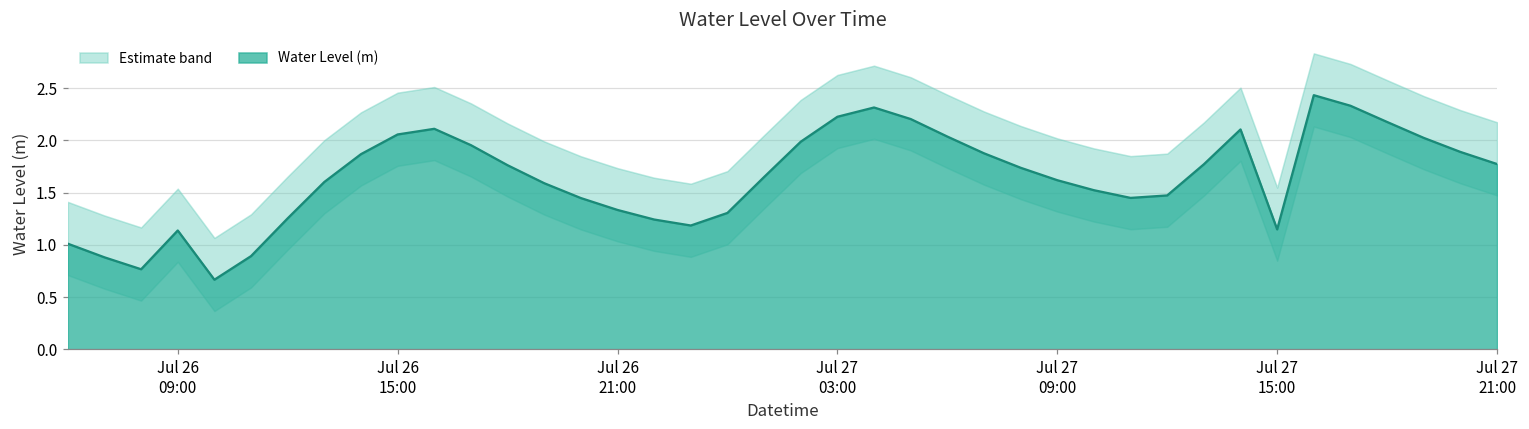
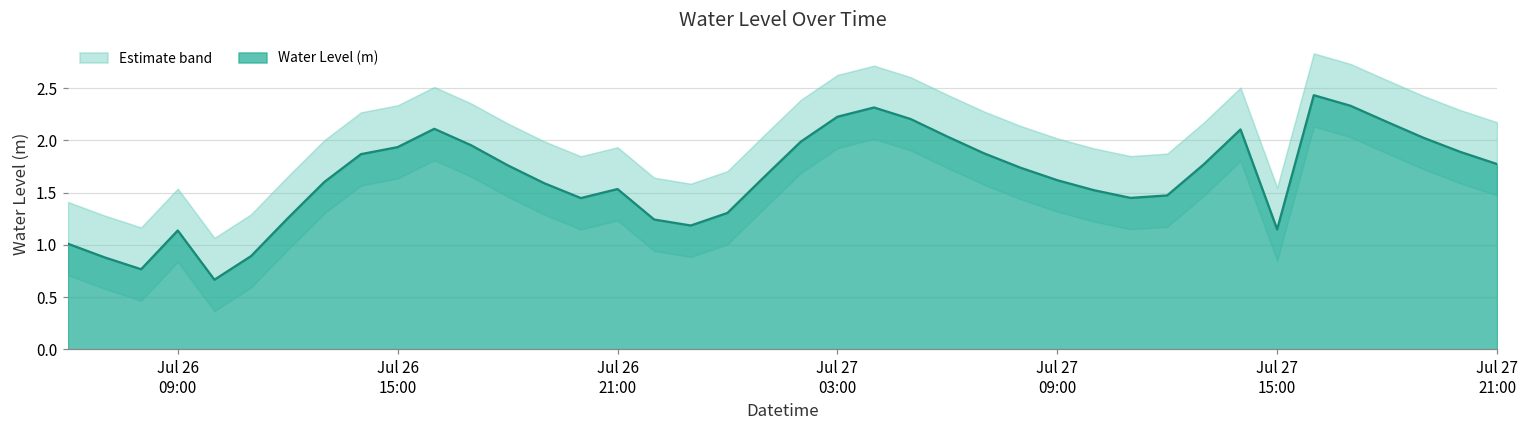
  {
    "Water Level (m)": {
      "Jul 26 09:00": 1.1,
-     "Jul 26 15:00": 2.1,
-     "Jul 26 21:00": 1.3,
+     "Jul 26 15:00": 1.9,
+     "Jul 26 21:00": 1.5,
      "Jul 27 03:00": 2.2,
      "Jul 27 09:00": 1.6,
      "Jul 27 15:00": 1.1,
      "Jul 27 21:00": 1.8
    }
  }
